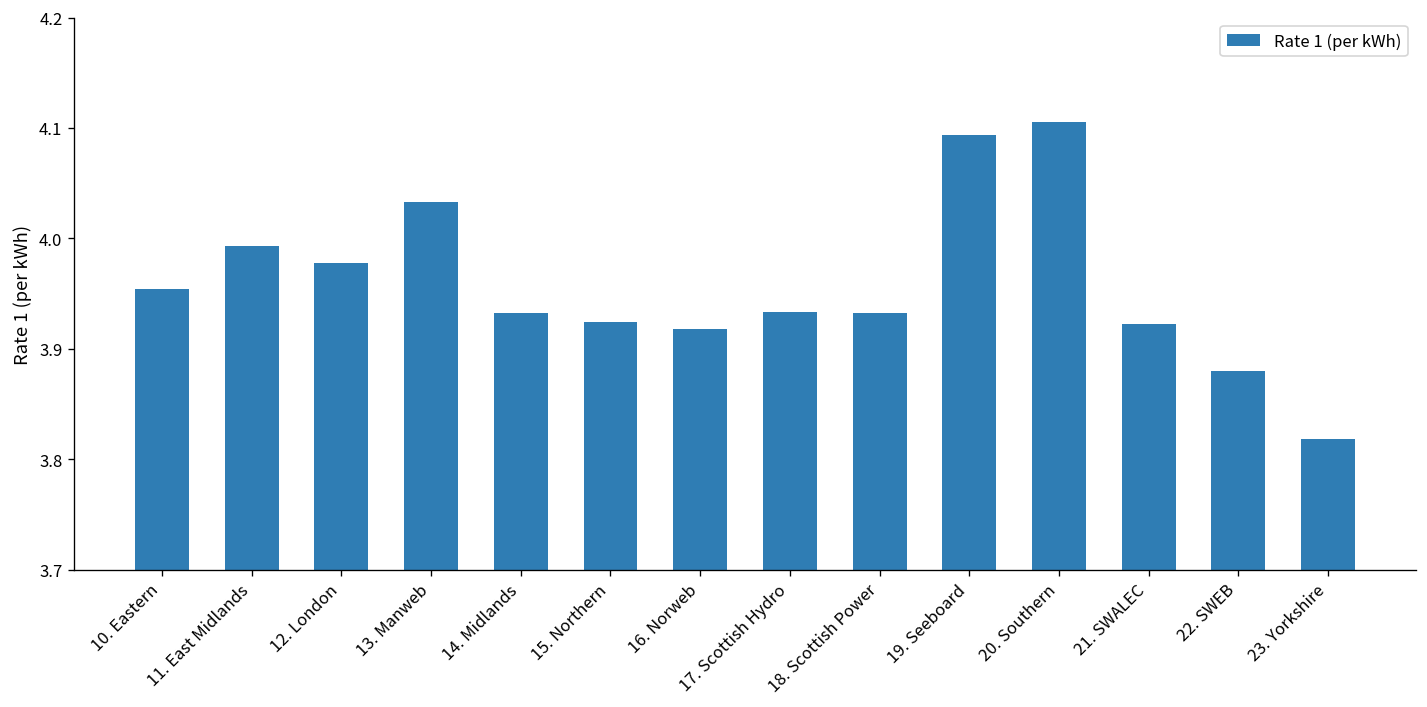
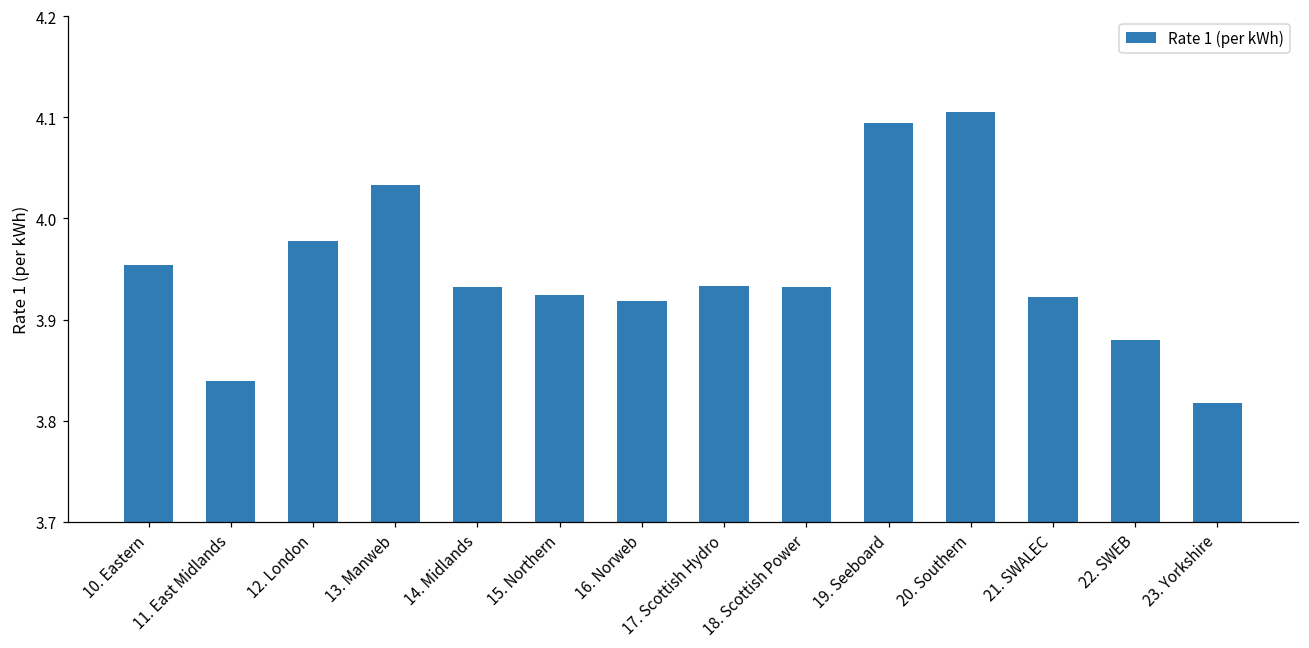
  {
    "10. Eastern": 3.95,
-   "11. East Midlands": 3.99,
+   "11. East Midlands": 3.84,
    "12. London": 3.98,
    "13. Manweb": 4.03,
    "14. Midlands": 3.93,
    "15. Northern": 3.92,
    "16. Norweb": 3.92,
    "17. Scottish Hydro": 3.93,
    "18. Scottish Power": 3.93,
    "19. Seeboard": 4.09,
    "20. Southern": 4.11,
    "21. SWALEC": 3.92,
    "22. SWEB": 3.88,
    "23. Yorkshire": 3.82
  }
